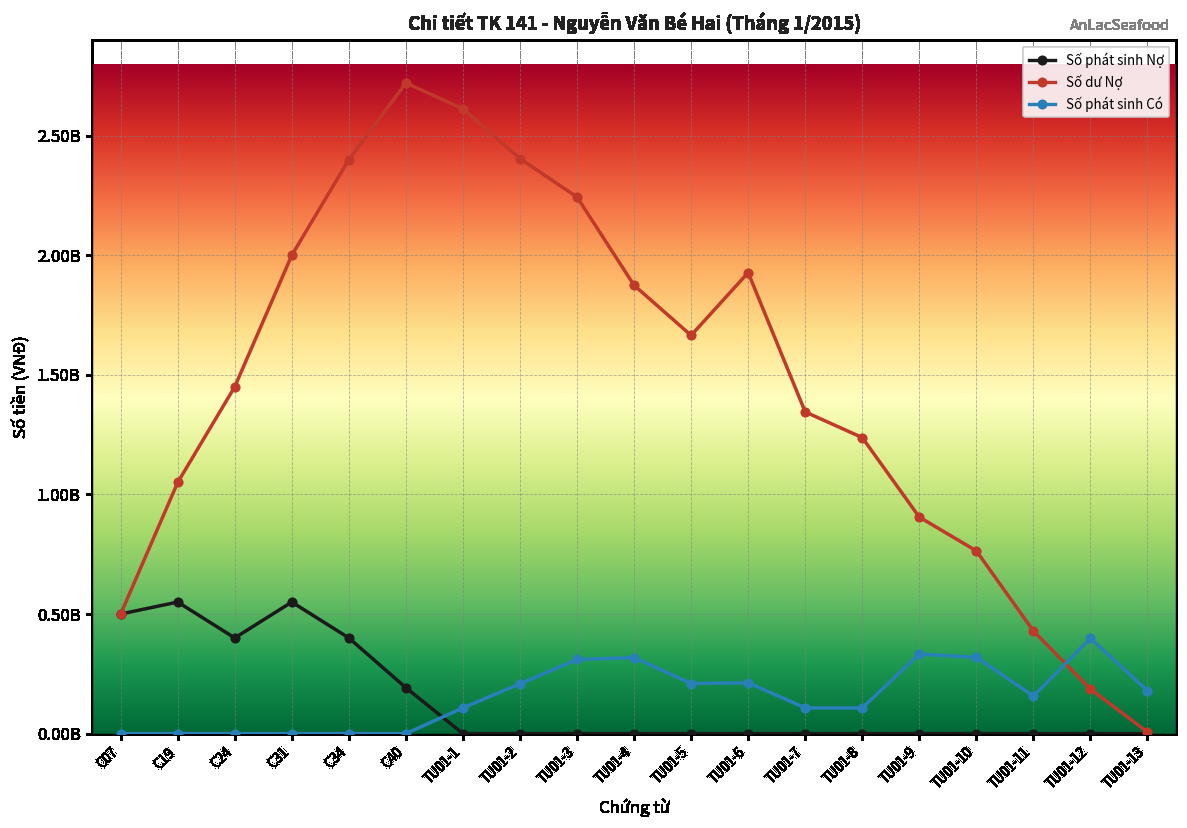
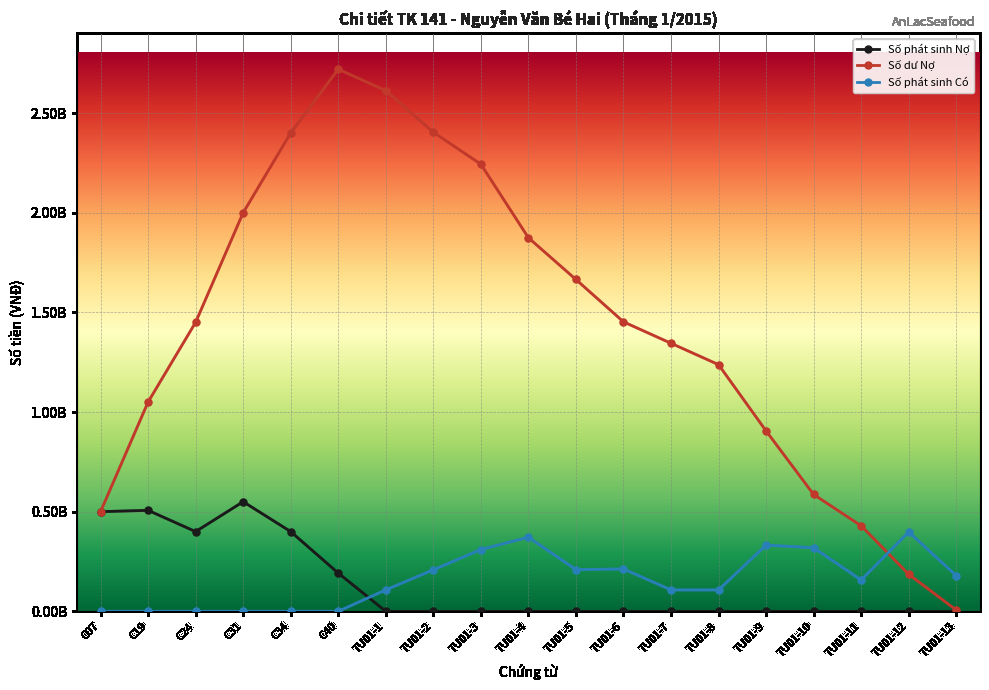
  {
    "Số phát sinh Nợ": {
-     "C19": 550000000,
+     "C19": 510000000,
      "C24": 400000000,
      "C31": 550000000,
      "C34": 400000000,
      "C40": 190000000,
      "TU01-1": 0,
      "TU01-2": 0,
      "TU01-3": 0,
      "TU01-4": 0,
      "TU01-5": 0,
      "TU01-6": 0,
      "TU01-7": 0,
      "TU01-8": 0,
      "TU01-9": 0,
      "TU01-10": 0,
      "TU01-11": 0,
      "TU01-12": 0
    },
    "Số dư Nợ": {
      "C19": 1050000000,
      "C24": 1450000000,
      "C31": 2000000000,
      "C34": 2400000000,
      "C40": 2720000000,
      "TU01-1": 2610000000,
      "TU01-2": 2400000000,
      "TU01-3": 2240000000,
      "TU01-4": 1870000000,
      "TU01-5": 1670000000,
-     "TU01-6": 1930000000,
+     "TU01-6": 1450000000,
      "TU01-7": 1340000000,
      "TU01-8": 1240000000,
      "TU01-9": 910000000,
-     "TU01-10": 760000000,
+     "TU01-10": 590000000,
      "TU01-11": 430000000,
      "TU01-12": 190000000
    },
    "Số phát sinh Có": {
      "C07": 0,
      "C19": 0,
      "C24": 0,
      "C31": 0,
      "C34": 0,
      "C40": 0,
      "TU01-1": 110000000,
      "TU01-2": 210000000,
      "TU01-3": 310000000,
-     "TU01-4": 320000000,
+     "TU01-4": 370000000,
      "TU01-5": 210000000,
      "TU01-6": 210000000,
      "TU01-7": 110000000,
      "TU01-8": 110000000,
      "TU01-9": 330000000,
      "TU01-10": 320000000,
      "TU01-11": 160000000,
      "TU01-12": 400000000,
      "TU01-13": 180000000
    }
  }
